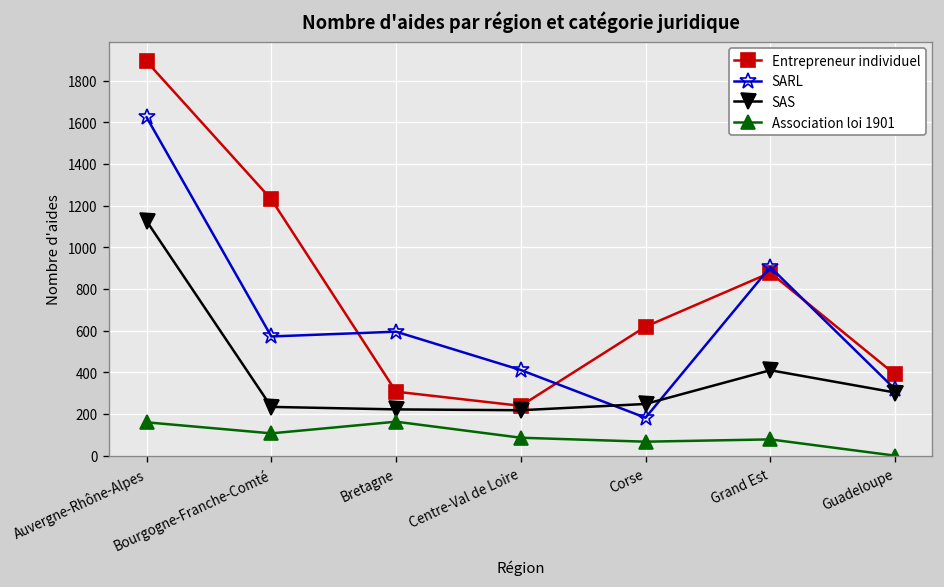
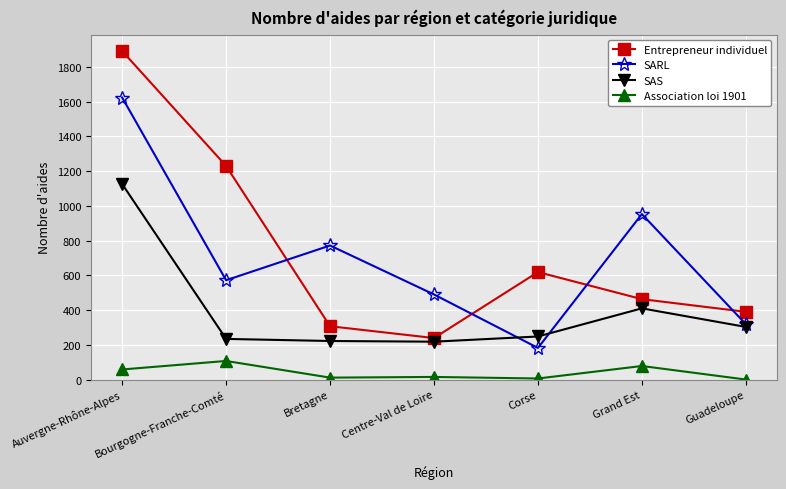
  {
    "Entrepreneur individuel": {
      "Auvergne-Rhône-Alpes": 1890,
      "Bourgogne-Franche-Comté": 1230,
      "Bretagne": 310,
      "Centre-Val de Loire": 240,
      "Corse": 620,
-     "Grand Est": 880,
+     "Grand Est": 460,
      "Guadeloupe": 390
    },
    "SARL": {
      "Auvergne-Rhône-Alpes": 1620,
      "Bourgogne-Franche-Comté": 570,
-     "Bretagne": 600,
-     "Centre-Val de Loire": 410,
+     "Bretagne": 770,
+     "Centre-Val de Loire": 490,
      "Corse": 180,
-     "Grand Est": 910,
+     "Grand Est": 950,
      "Guadeloupe": 320
    },
    "SAS": {
      "Auvergne-Rhône-Alpes": 1130,
      "Bourgogne-Franche-Comté": 230,
      "Bretagne": 220,
      "Centre-Val de Loire": 220,
      "Corse": 250,
      "Grand Est": 410,
      "Guadeloupe": 300
    },
    "Association loi 1901": {
-     "Auvergne-Rhône-Alpes": 160,
+     "Auvergne-Rhône-Alpes": 60,
      "Bourgogne-Franche-Comté": 110,
-     "Bretagne": 160,
-     "Centre-Val de Loire": 90,
-     "Corse": 70,
+     "Bretagne": 10,
+     "Centre-Val de Loire": 20,
+     "Corse": 10,
      "Grand Est": 80,
      "Guadeloupe": 0
    }
  }
